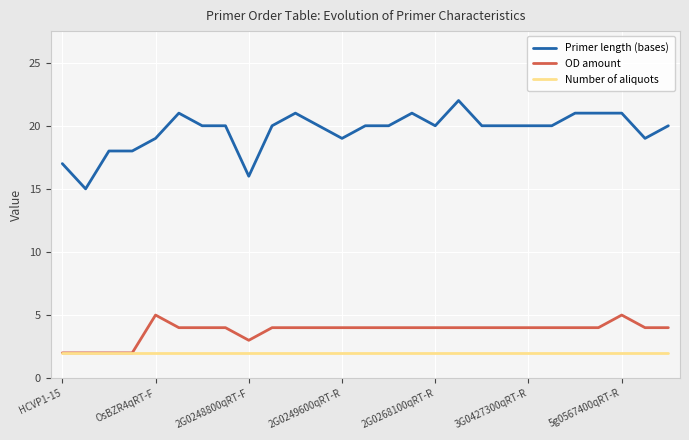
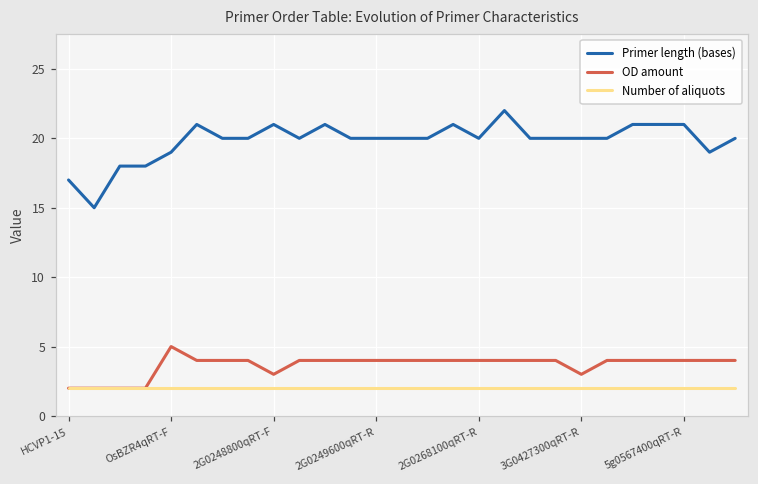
  {
    "Primer length (bases)": {
      "HCVP1-15": 17,
      "OsBZR4qRT-F": 19,
-     "2G0248800qRT-F": 16,
-     "2G0249600qRT-R": 19,
+     "2G0248800qRT-F": 21,
+     "2G0249600qRT-R": 20,
      "2G0268100qRT-R": 20,
      "3G0427300qRT-R": 20,
      "5g0567400qRT-R": 21
    },
    "OD amount": {
      "OsBZR4qRT-F": 5,
      "2G0248800qRT-F": 3,
      "2G0249600qRT-R": 4,
      "2G0268100qRT-R": 4,
-     "3G0427300qRT-R": 4,
-     "5g0567400qRT-R": 5
+     "3G0427300qRT-R": 3,
+     "5g0567400qRT-R": 4
    },
    "Number of aliquots": {
      "OsBZR4qRT-F": 2,
      "2G0248800qRT-F": 2,
      "2G0249600qRT-R": 2,
      "2G0268100qRT-R": 2,
      "3G0427300qRT-R": 2,
      "5g0567400qRT-R": 2
    }
  }
